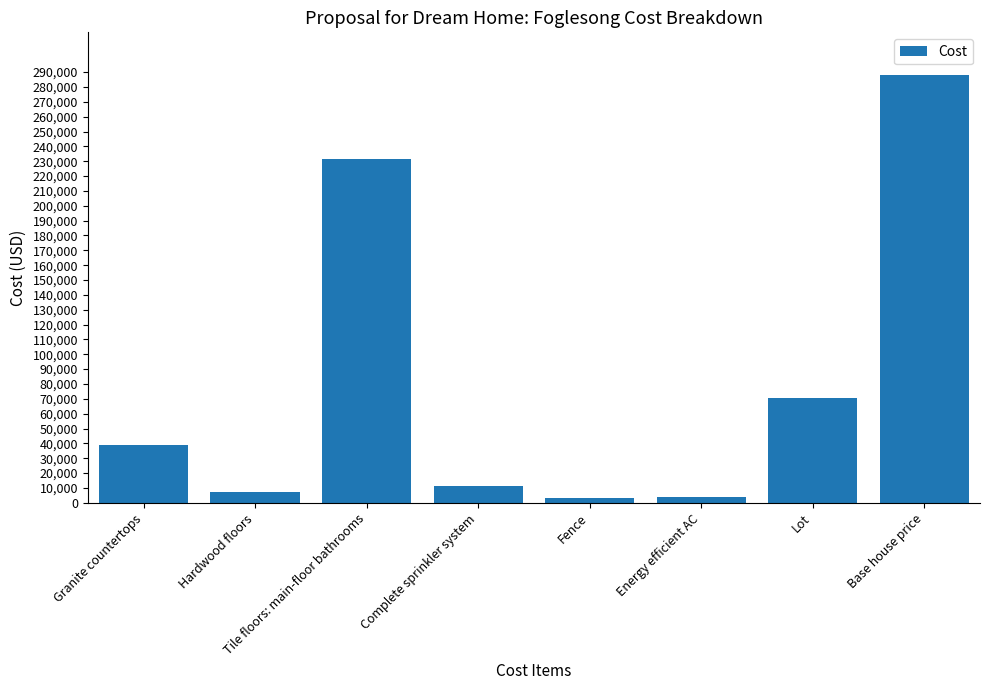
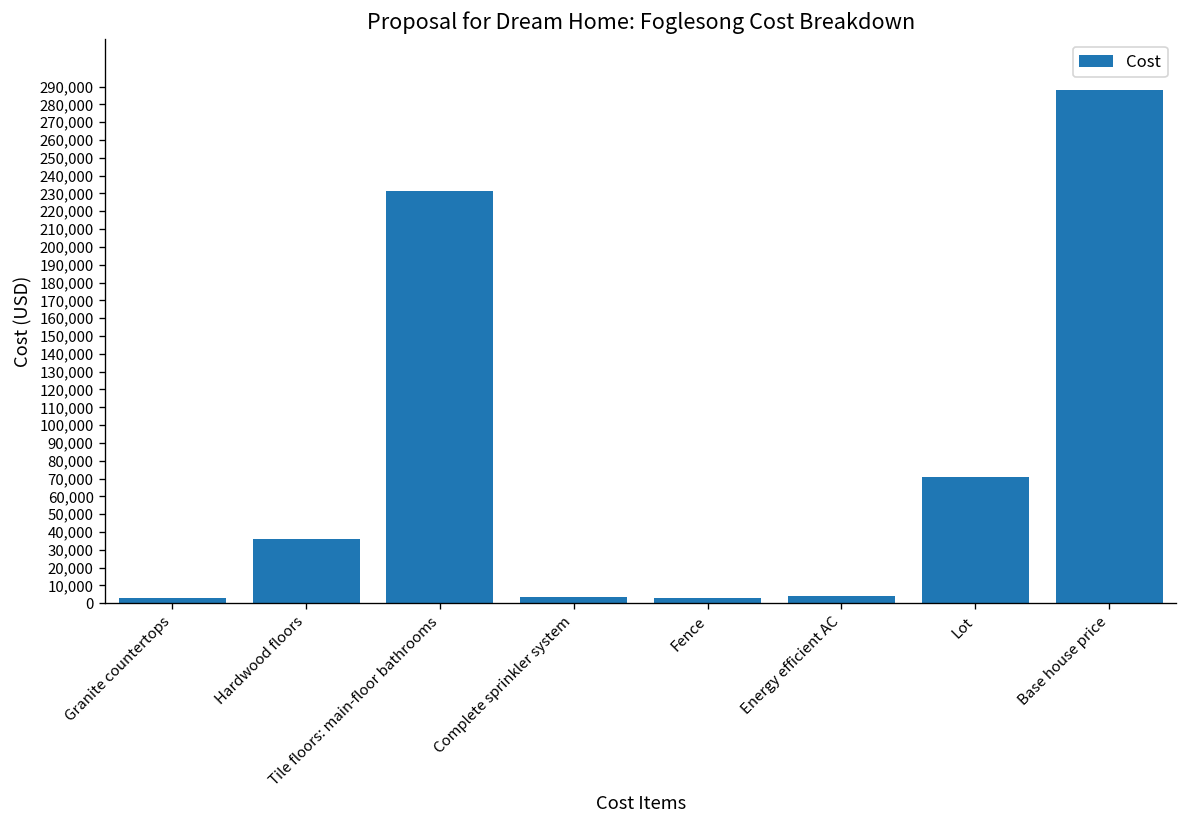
  {
-   "Granite countertops": "39,000",
-   "Hardwood floors": "8,000",
+   "Granite countertops": "3,000",
+   "Hardwood floors": "36,000",
    "Tile floors: main-floor bathrooms": "231,000",
-   "Complete sprinkler system": "11,000",
+   "Complete sprinkler system": "4,000",
    "Fence": "3,000",
    "Energy efficient AC": "4,000",
    "Lot": "71,000",
    "Base house price": "288,000"
  }
